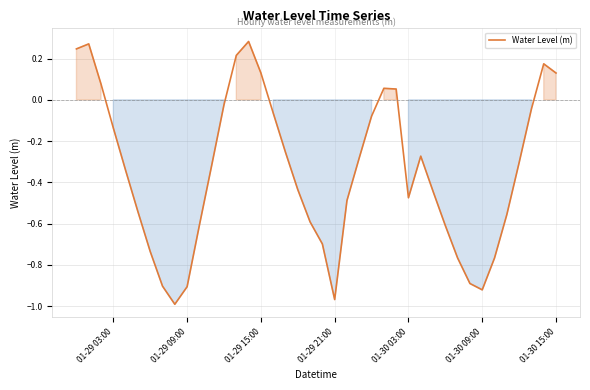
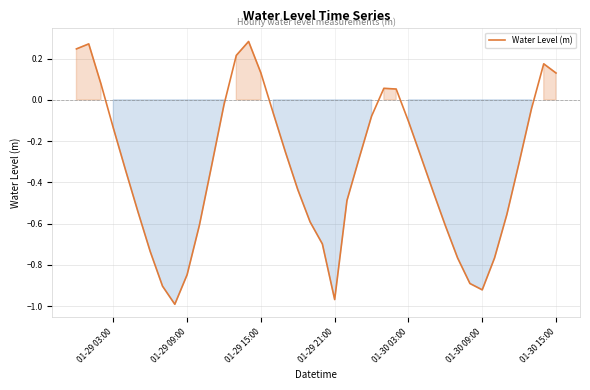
  {
    "01-29 03:00": -0.14,
-   "01-29 09:00": -0.91,
+   "01-29 09:00": -0.85,
    "01-29 15:00": 0.13,
    "01-29 21:00": -0.97,
-   "01-30 03:00": -0.47,
+   "01-30 03:00": -0.10,
    "01-30 09:00": -0.92,
    "01-30 15:00": 0.13
  }
